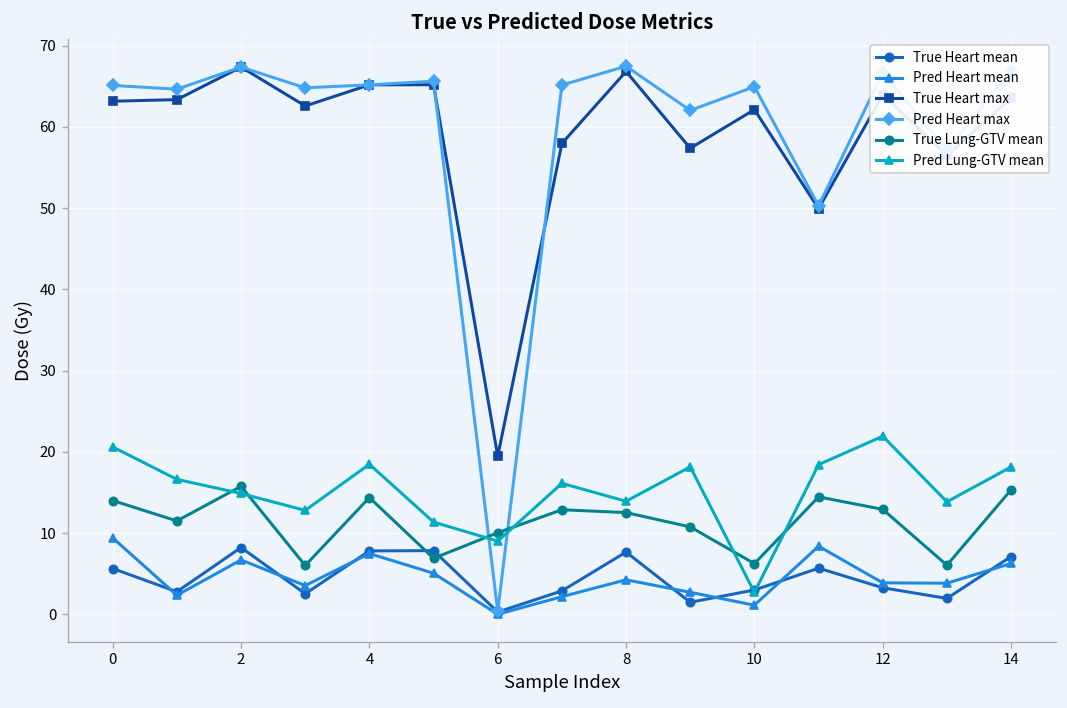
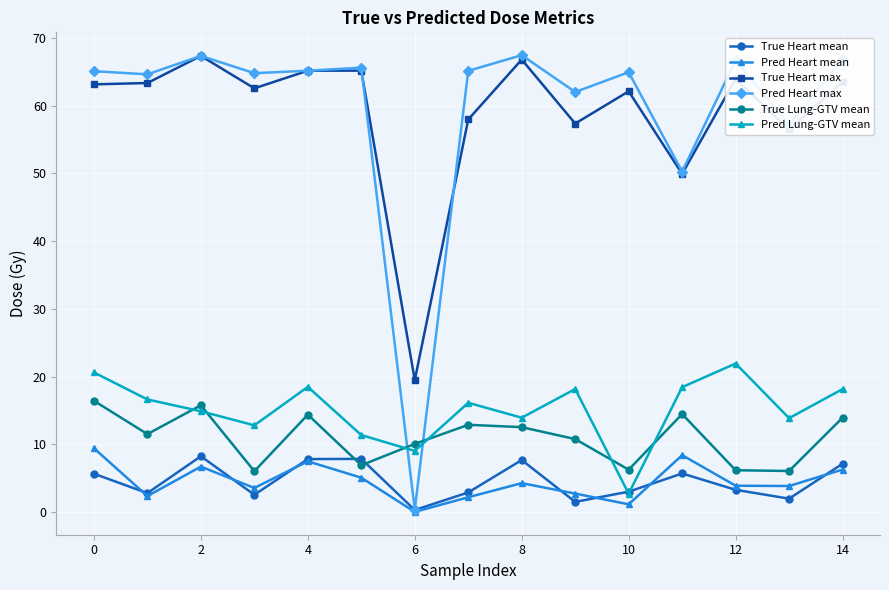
  {
    "True Lung-GTV mean": {
-     "0": 14,
+     "0": 16,
      "2": 16,
      "4": 14,
      "6": 10,
      "8": 13,
      "10": 6,
-     "12": 13,
-     "14": 15
+     "12": 6,
+     "14": 14
    }
  }
